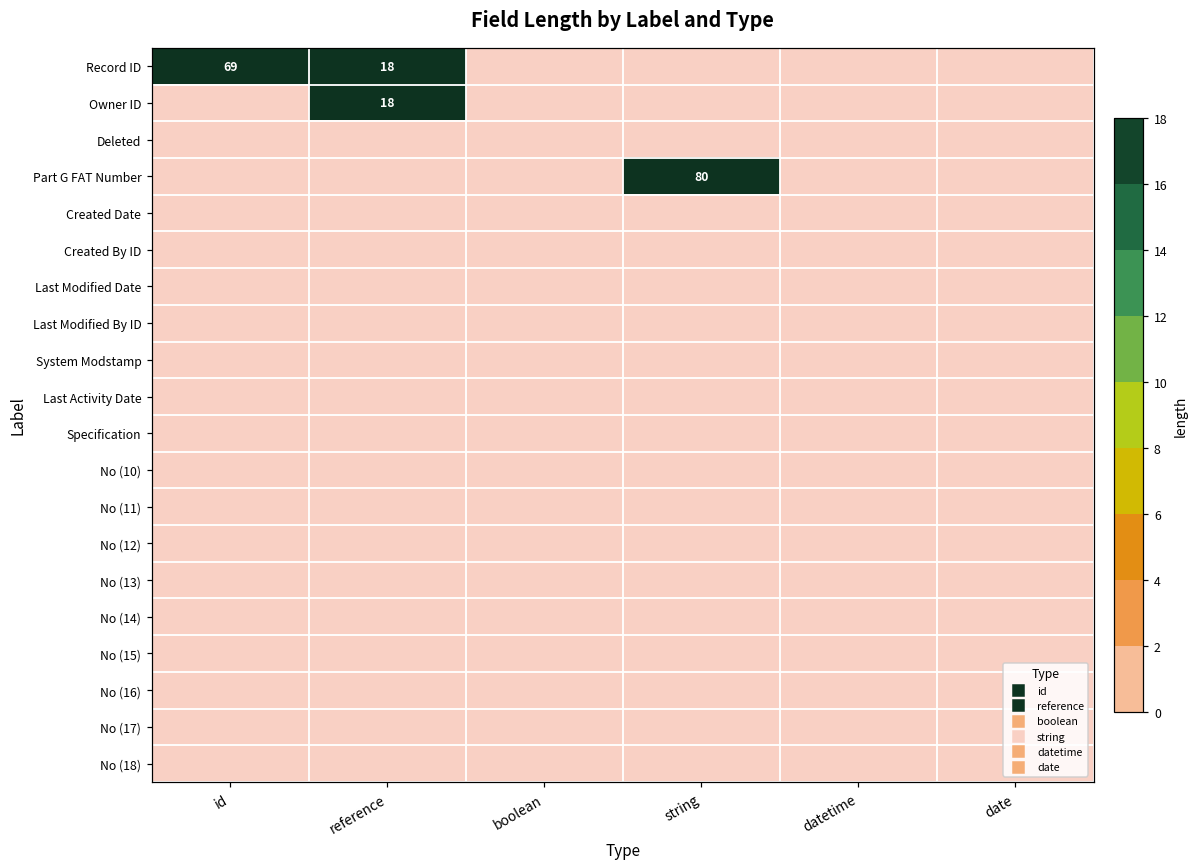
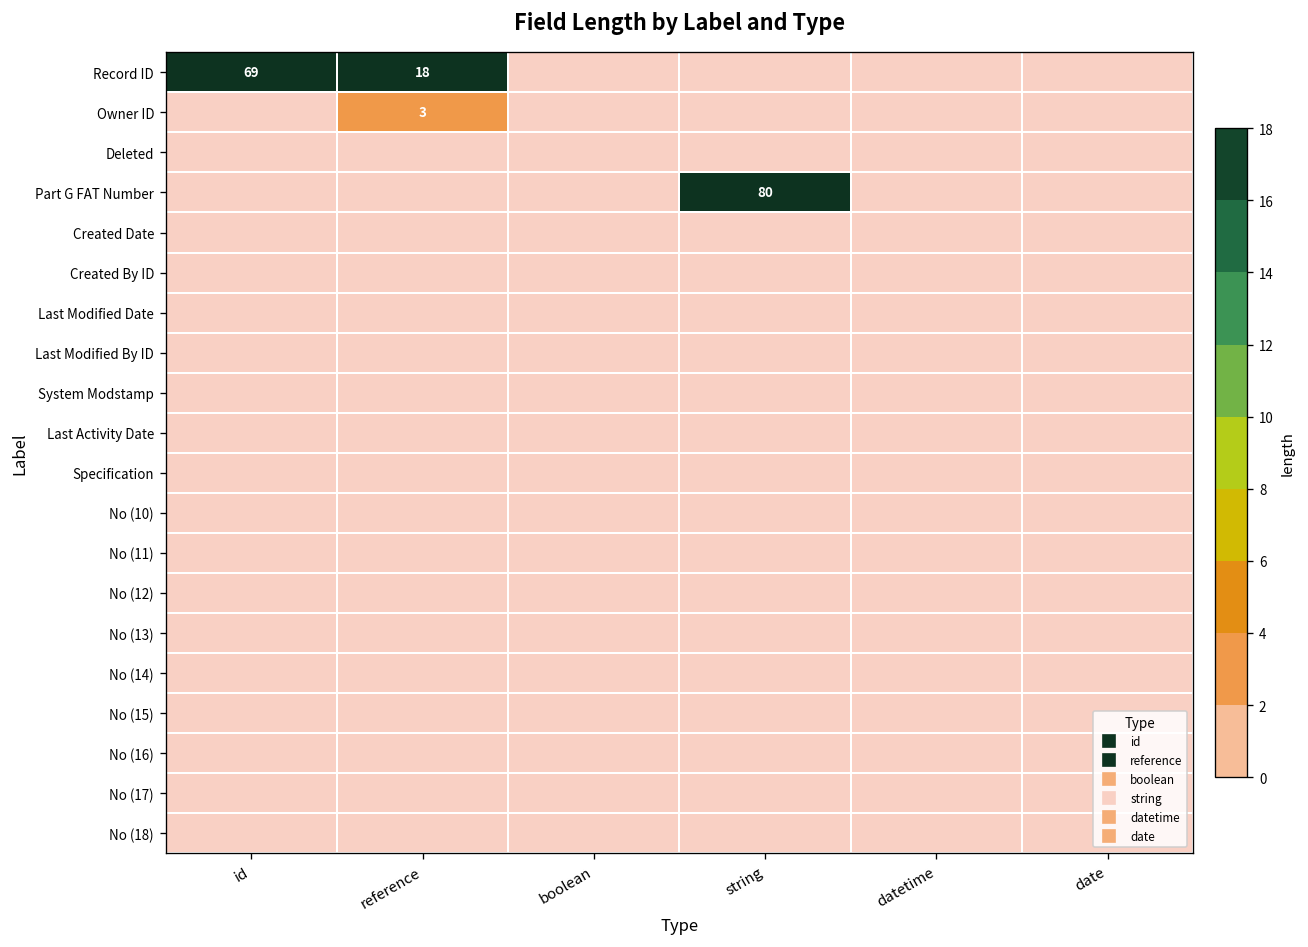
  {
    "Record ID": {
      "id": 69,
      "reference": 18
    },
    "Owner ID": {
-     "reference": 18
+     "reference": 3
    },
    "Part G FAT Number": {
      "string": 80
    }
  }
